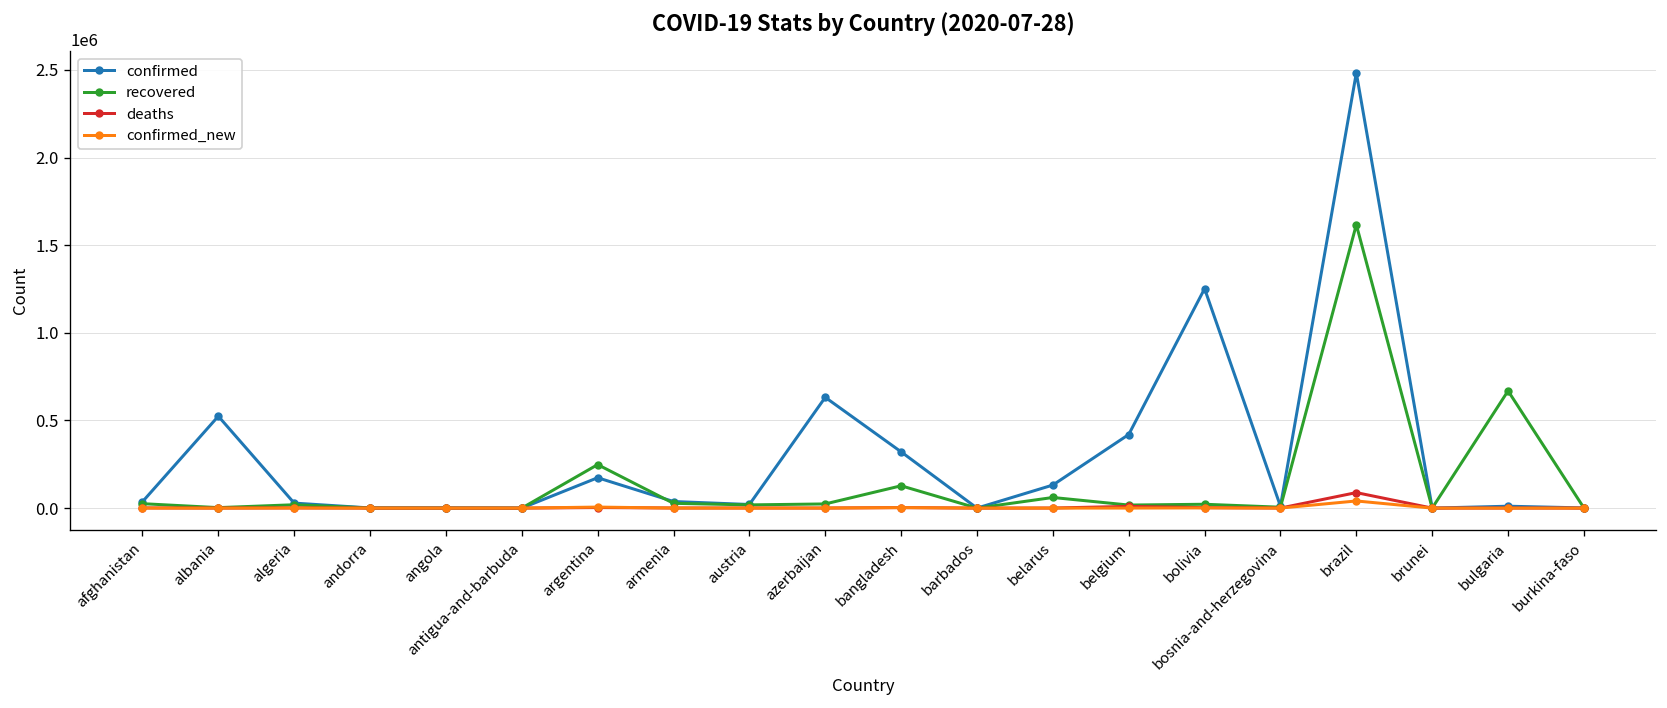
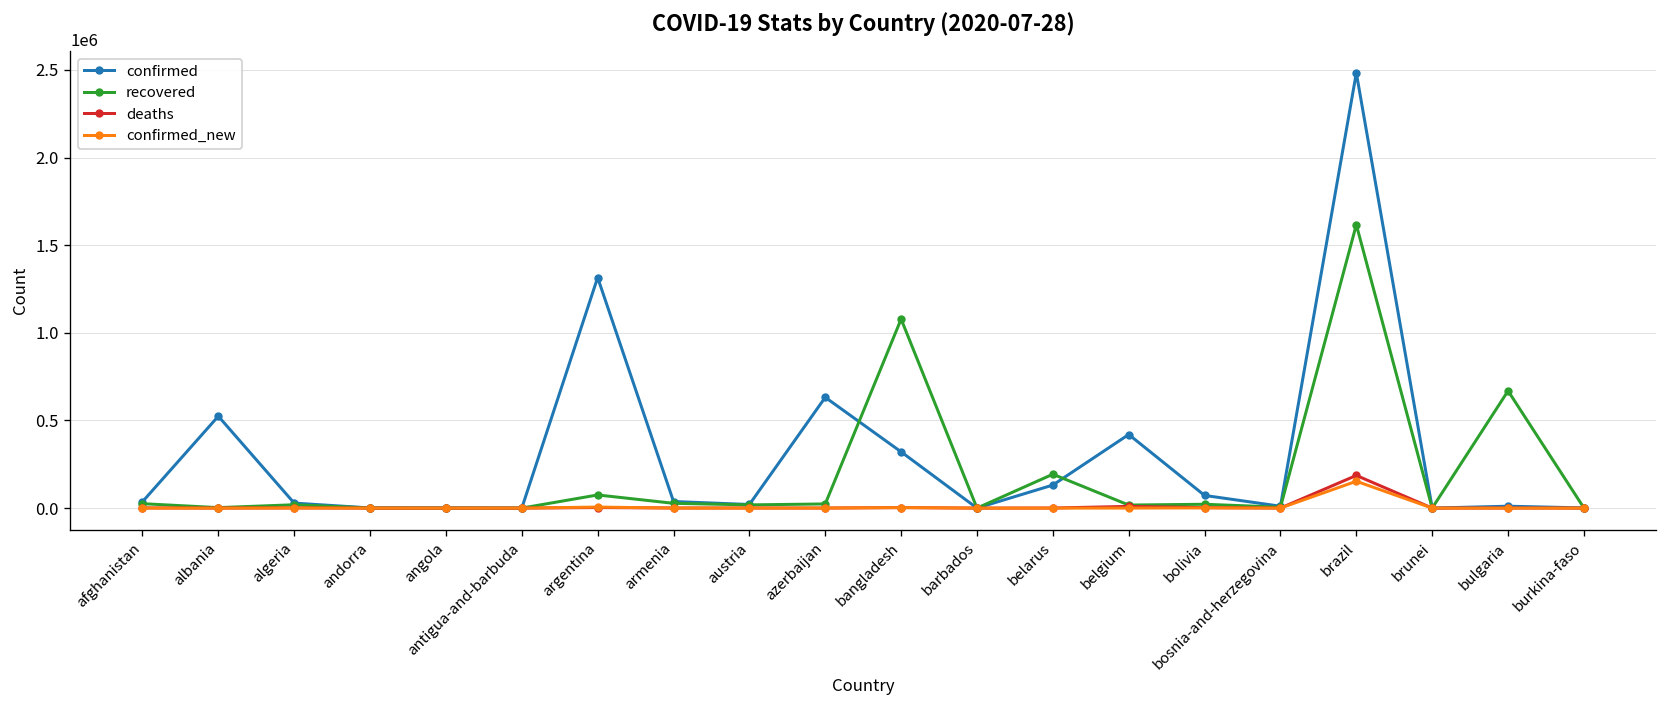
  {
    "confirmed": {
      "albania": 520000,
-     "argentina": 170000,
+     "argentina": 1320000,
      "azerbaijan": 630000,
      "bangladesh": 320000,
      "belarus": 130000,
      "belgium": 420000,
-     "bolivia": 1250000,
+     "bolivia": 70000,
      "brazil": 2480000
    },
    "recovered": {
-     "argentina": 250000,
+     "argentina": 80000,
      "azerbaijan": 20000,
-     "bangladesh": 130000,
-     "belarus": 60000,
+     "bangladesh": 1080000,
+     "belarus": 190000,
      "bolivia": 20000,
      "brazil": 1620000,
      "bulgaria": 670000
    },
    "deaths": {
-     "brazil": 90000
+     "brazil": 190000
    },
    "confirmed_new": {
-     "brazil": 40000
+     "brazil": 150000
    }
  }
